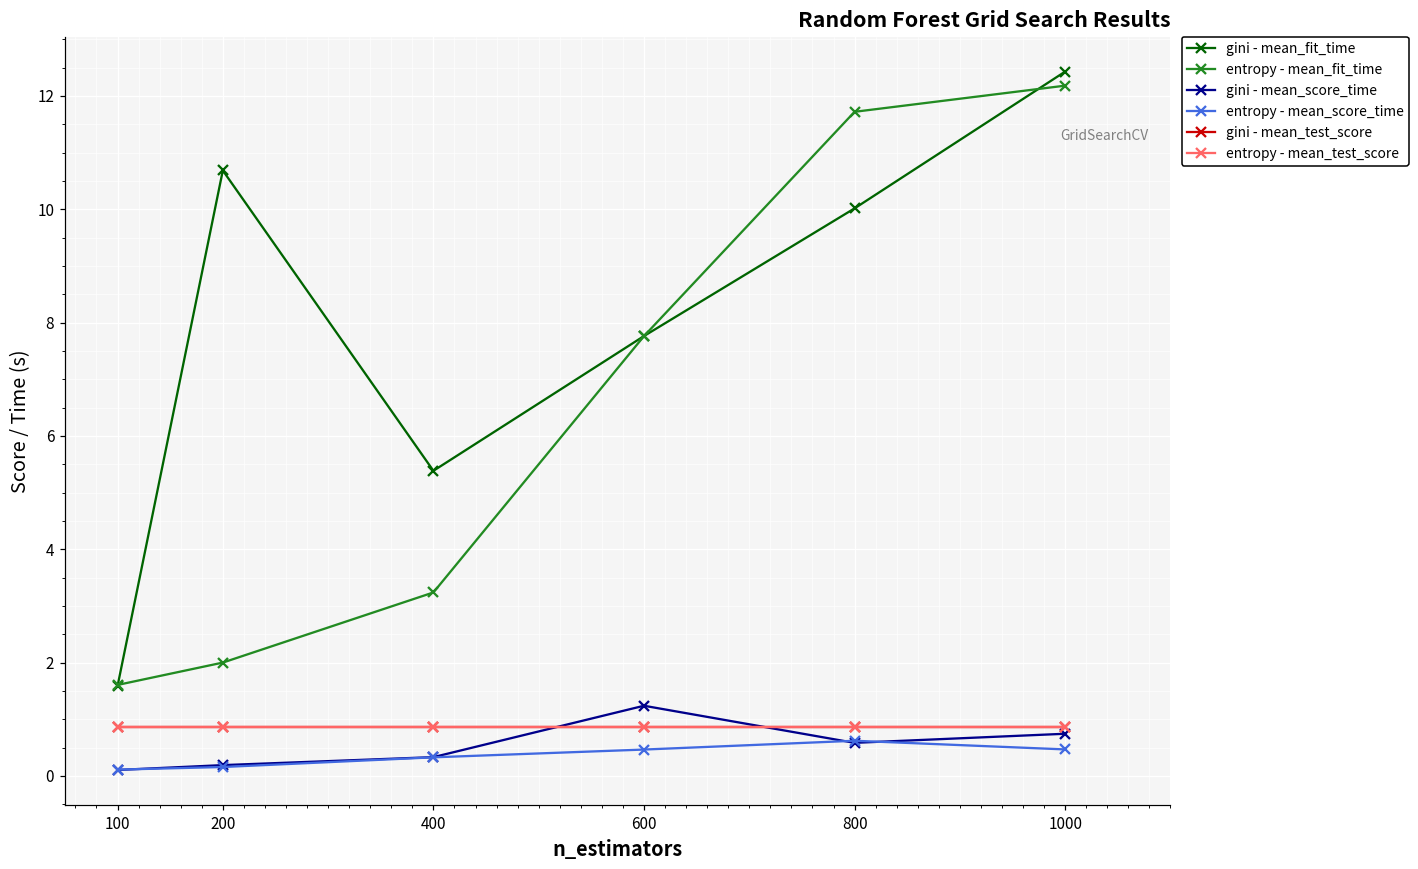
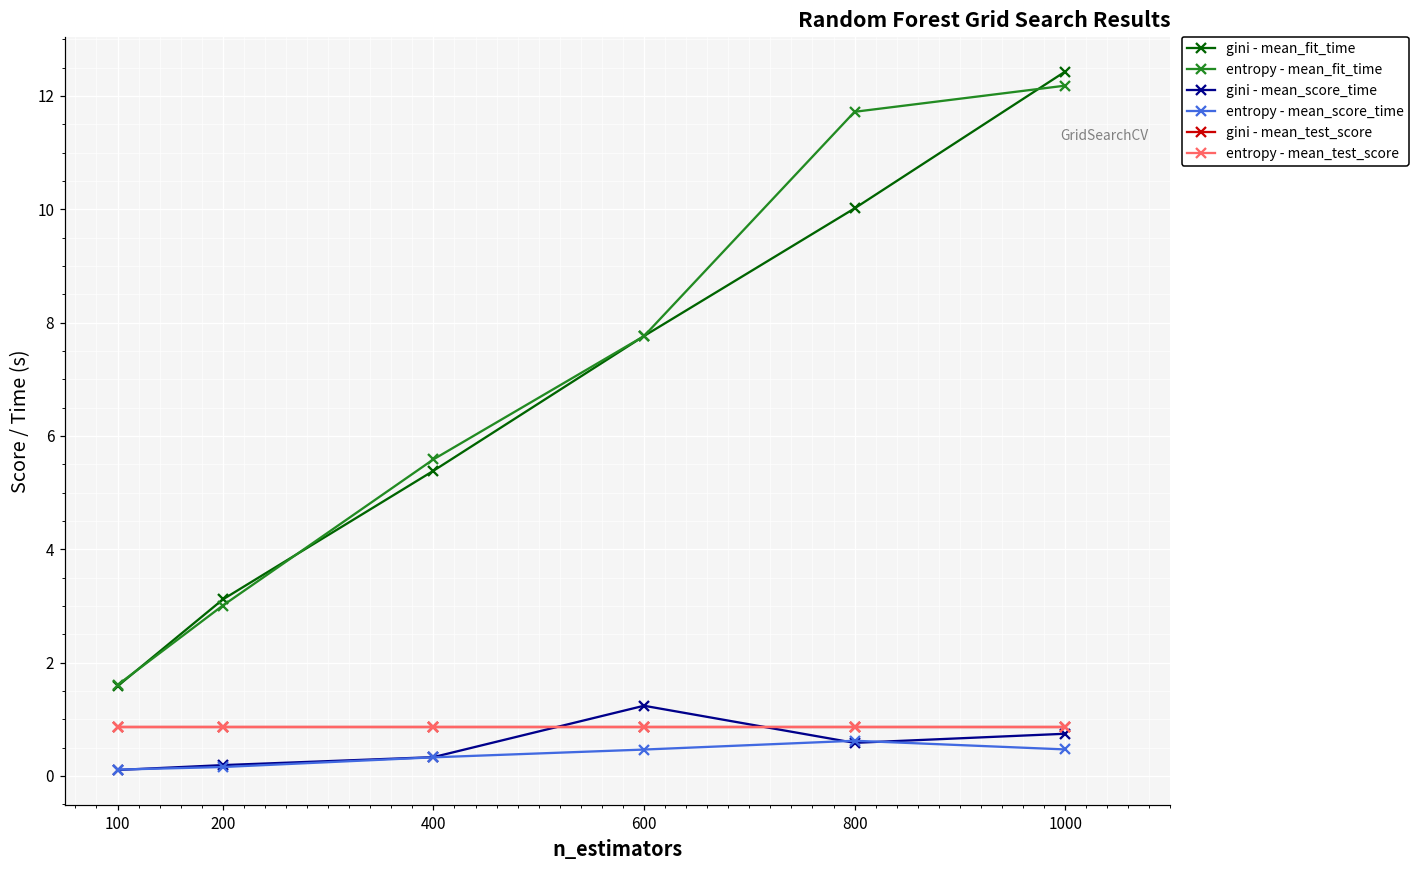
  {
    "gini - mean_fit_time": {
-     "200": 10.7,
+     "200": 3.1,
      "400": 5.4,
      "800": 10.0,
      "1000": 12.4
    },
    "entropy - mean_fit_time": {
-     "200": 2.0,
-     "400": 3.2,
+     "200": 3.0,
+     "400": 5.6,
      "800": 11.7,
      "1000": 12.2
    },
    "gini - mean_score_time": {
      "600": 1.2,
      "1000": 0.7
    },
    "entropy - mean_score_time": {
      "600": 0.5,
      "1000": 0.5
    },
    "entropy - mean_test_score": {
      "100": 0.9,
      "200": 0.9,
      "400": 0.9,
      "600": 0.9,
      "800": 0.9,
      "1000": 0.9
    }
  }
